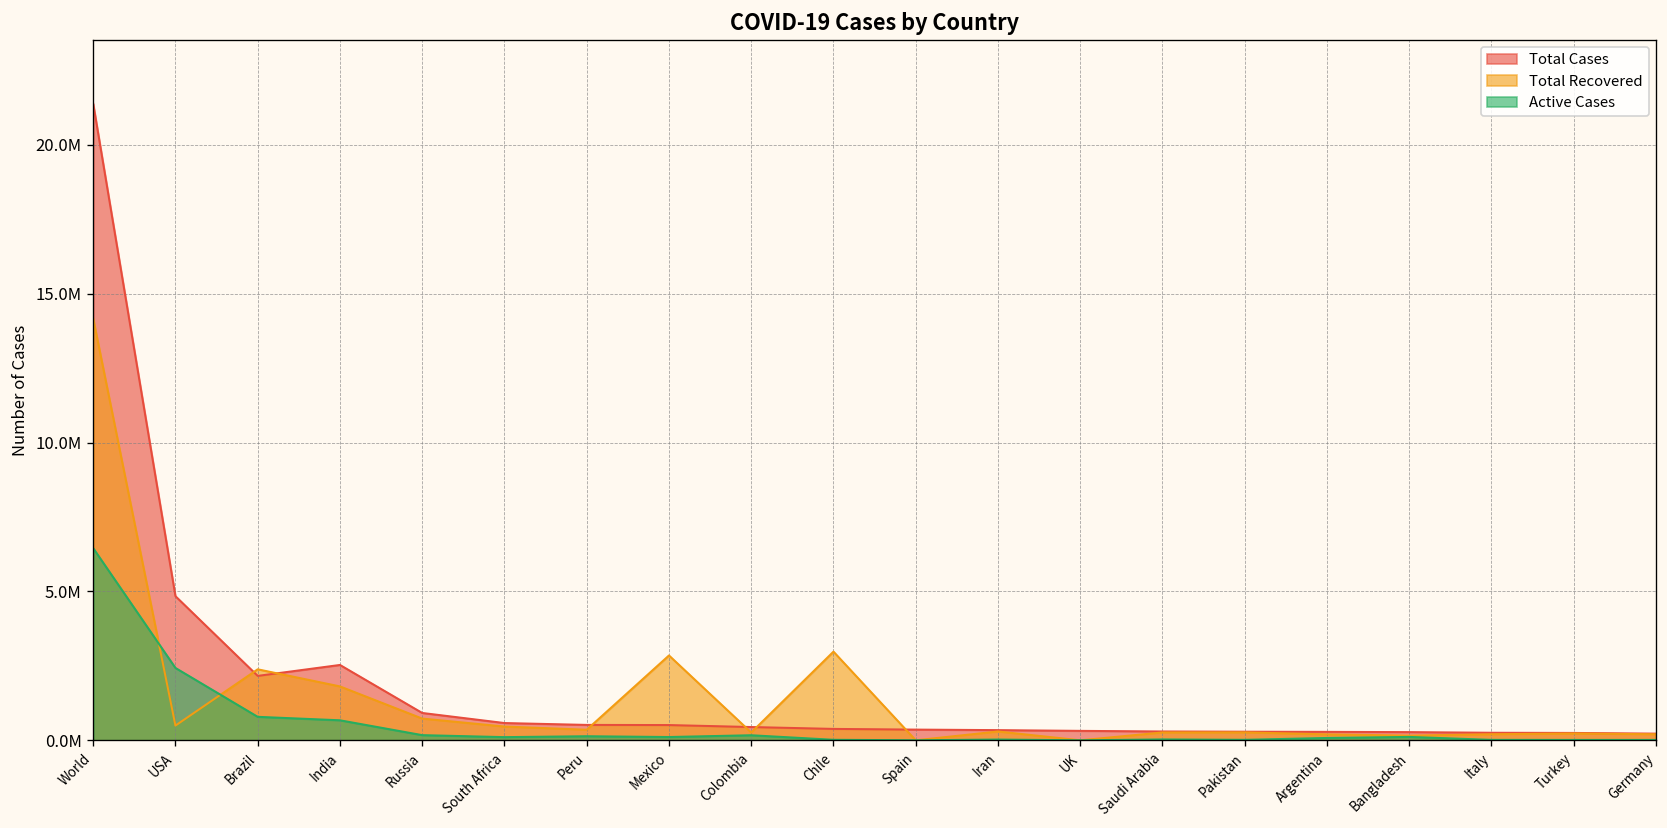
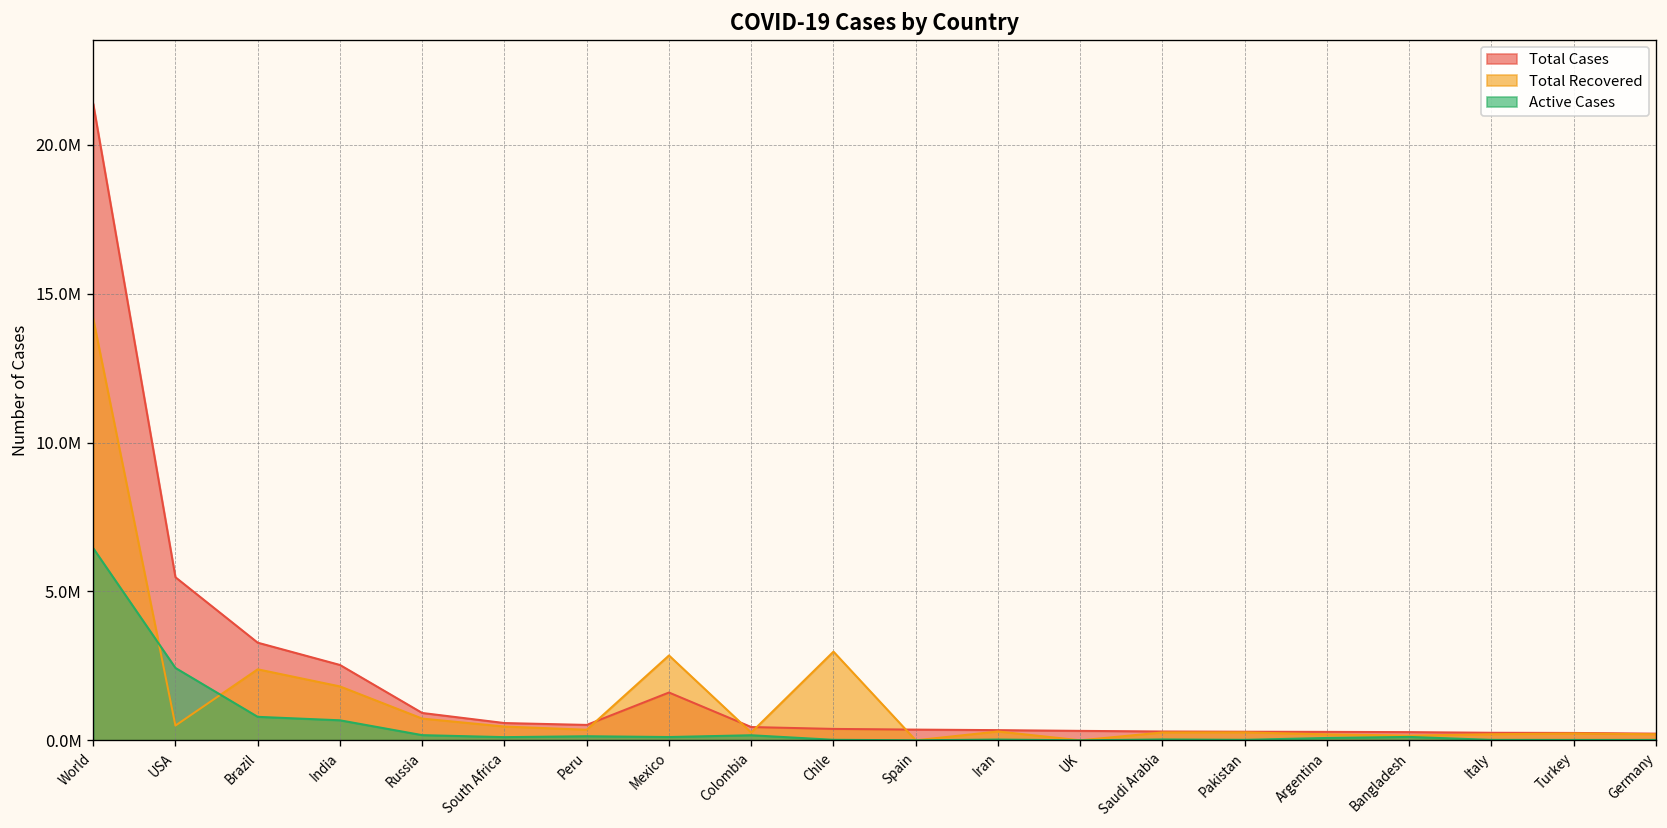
  {
    "Total Cases": {
      "World": 21400000,
-     "USA": 4800000,
-     "Brazil": 2200000,
+     "USA": 5500000,
+     "Brazil": 3300000,
      "India": 2500000,
      "Russia": 900000,
      "South Africa": 600000,
      "Peru": 500000,
-     "Mexico": 500000,
+     "Mexico": 1600000,
      "Colombia": 400000,
      "Chile": 400000,
      "Spain": 400000,
      "UK": 300000,
      "Bangladesh": 300000
    },
    "Total Recovered": {
      "World": 14200000,
      "USA": 500000,
      "Brazil": 2400000,
      "India": 1800000,
      "Russia": 700000,
      "South Africa": 500000,
      "Peru": 400000,
      "Mexico": 2800000,
      "Chile": 3000000
    },
    "Active Cases": {
      "World": 6500000,
      "USA": 2400000,
      "Brazil": 800000,
      "India": 700000,
      "Russia": 200000,
      "South Africa": 100000,
      "Peru": 100000,
      "Mexico": 100000,
      "Chile": 0,
      "Iran": 0,
      "Saudi Arabia": 0,
      "Pakistan": 0,
      "Argentina": 100000,
      "Italy": 0,
      "Turkey": 0,
      "Germany": 0
    }
  }
